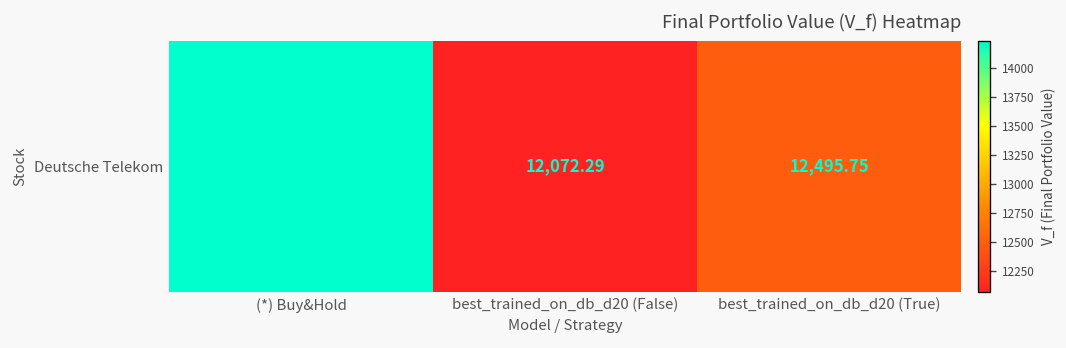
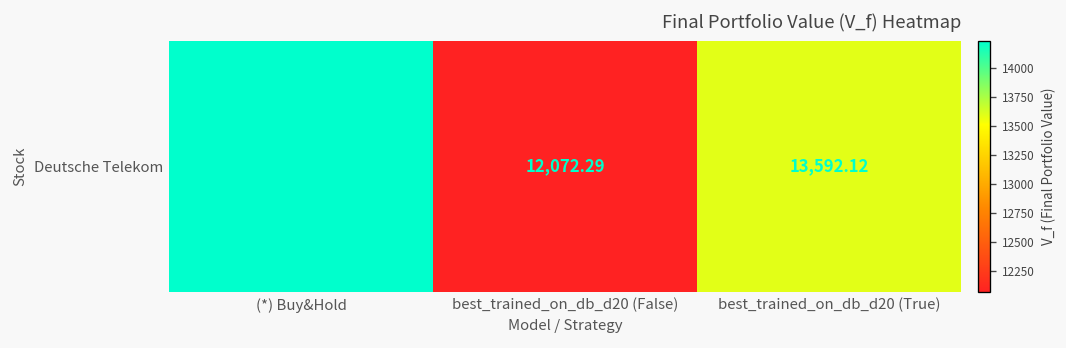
  {
    "Deutsche Telekom": {
      "best_trained_on_db_d20 (False)": "12,072.29",
-     "best_trained_on_db_d20 (True)": "12,495.75"
+     "best_trained_on_db_d20 (True)": "13,592.12"
    }
  }
